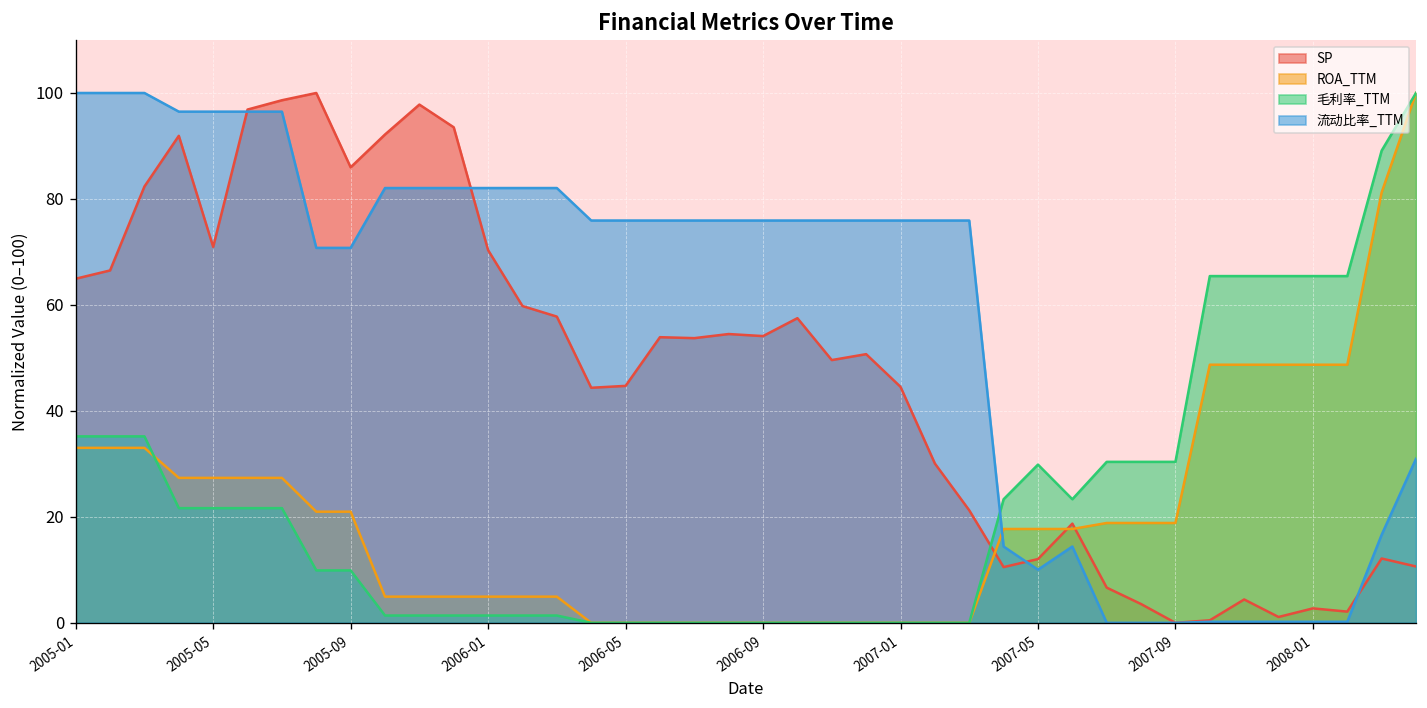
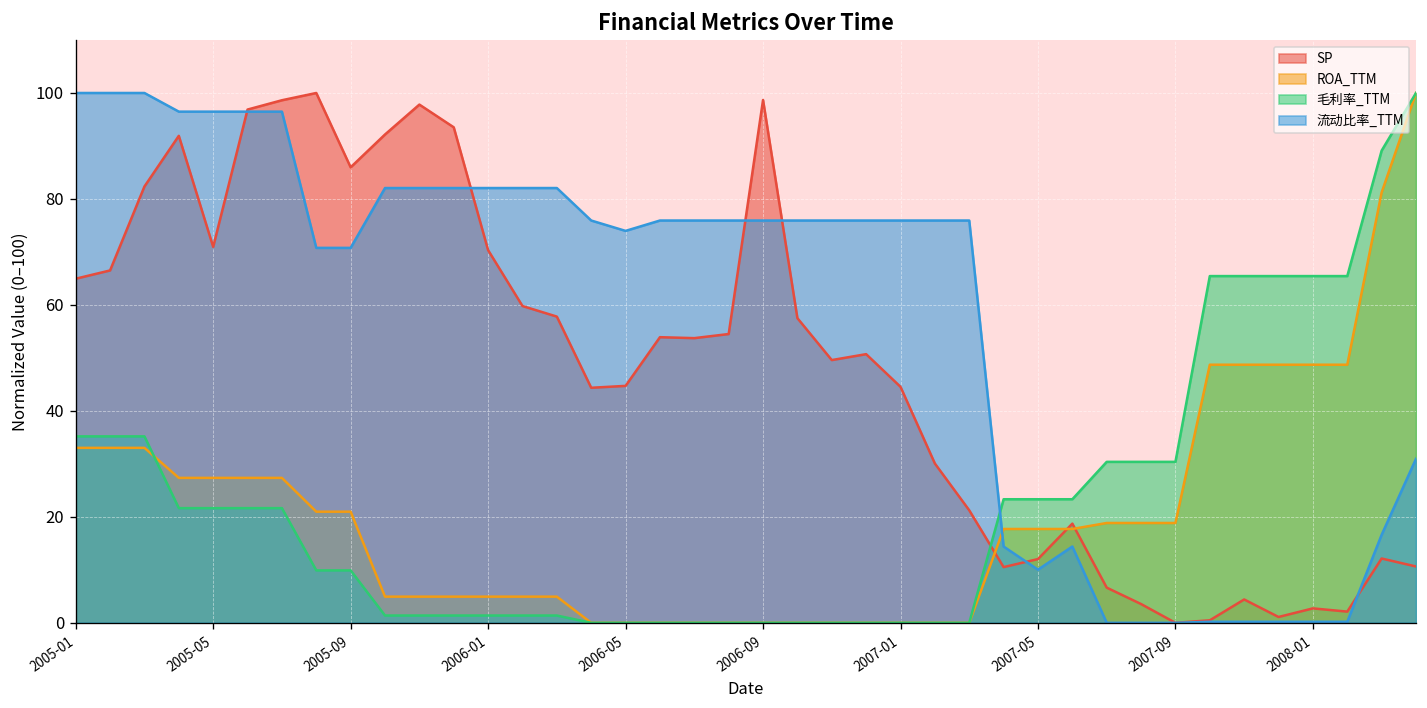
  {
    "SP": {
      "2005-01": 65,
      "2005-05": 71,
      "2005-09": 86,
      "2006-01": 70,
      "2006-05": 45,
-     "2006-09": 54,
+     "2006-09": 99,
      "2007-01": 45,
      "2007-05": 12,
      "2008-01": 3
    },
    "ROA_TTM": {
      "2005-01": 33,
      "2005-05": 27,
      "2005-09": 21,
      "2006-01": 5,
      "2007-05": 18,
      "2007-09": 19,
      "2008-01": 49
    },
    "毛利率_TTM": {
      "2005-01": 35,
      "2005-05": 22,
      "2005-09": 10,
      "2006-01": 1,
-     "2007-05": 30,
+     "2007-05": 23,
      "2007-09": 30,
      "2008-01": 65
    },
    "流动比率_TTM": {
      "2005-01": 100,
      "2005-05": 96,
      "2005-09": 71,
      "2006-01": 82,
-     "2006-05": 76,
+     "2006-05": 74,
      "2006-09": 76,
      "2007-01": 76,
      "2007-05": 10,
      "2008-01": 0
    }
  }
